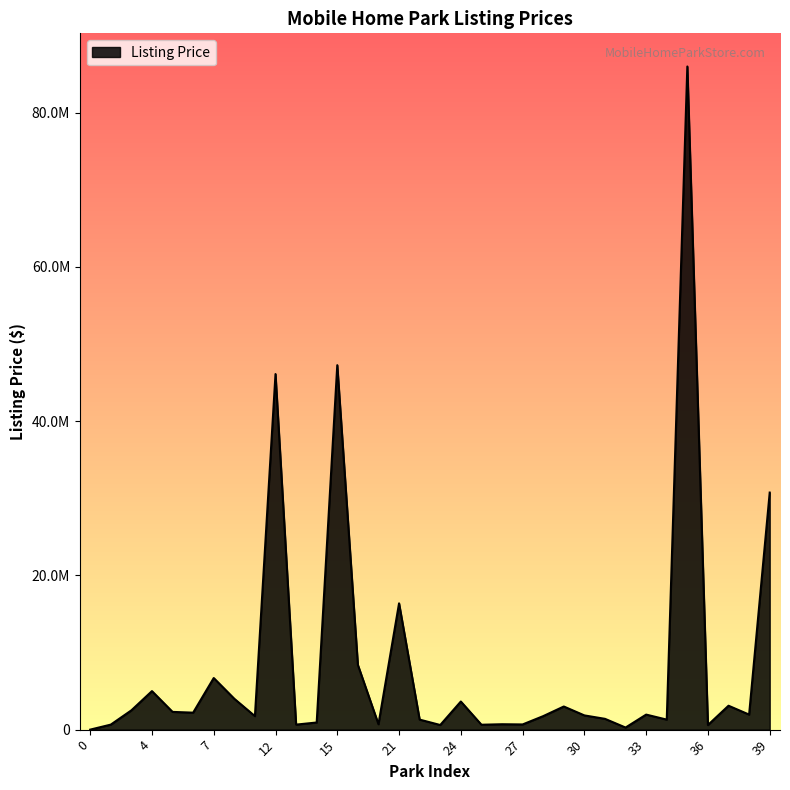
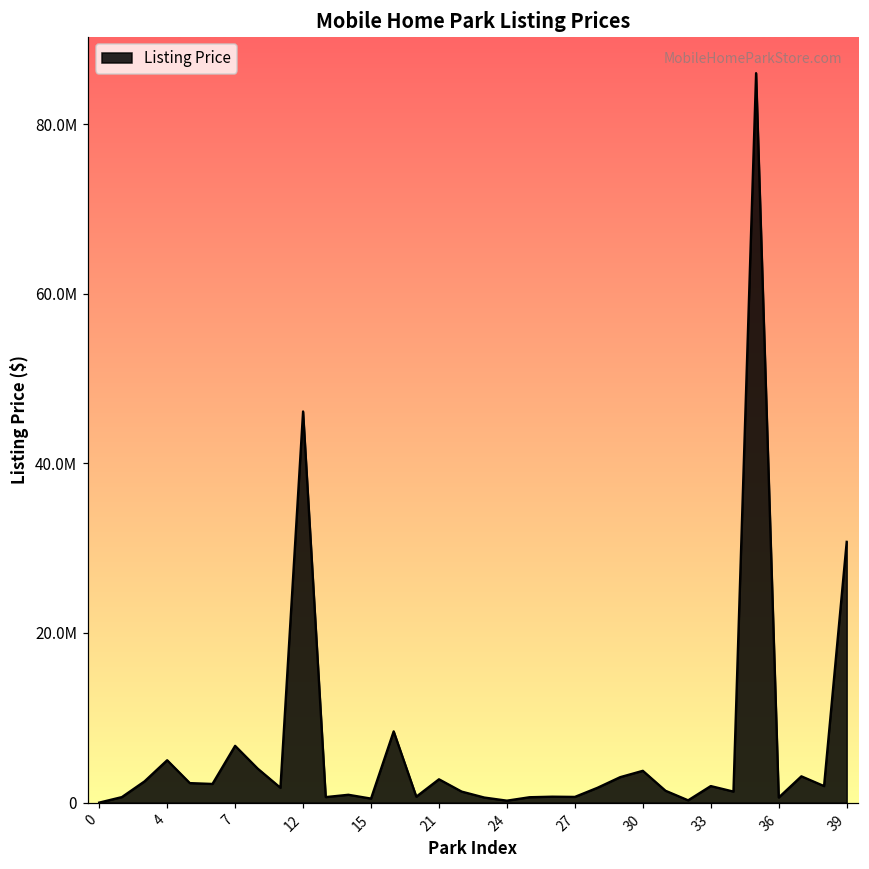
  {
    "0": 0,
    "4": 5000000,
    "7": 7000000,
    "12": 46000000,
-   "15": 47000000,
-   "21": 16000000,
-   "24": 4000000,
+   "15": 0,
+   "21": 3000000,
+   "24": 0,
    "27": 1000000,
-   "30": 2000000,
+   "30": 4000000,
    "33": 2000000,
    "36": 1000000,
    "39": 31000000
  }
